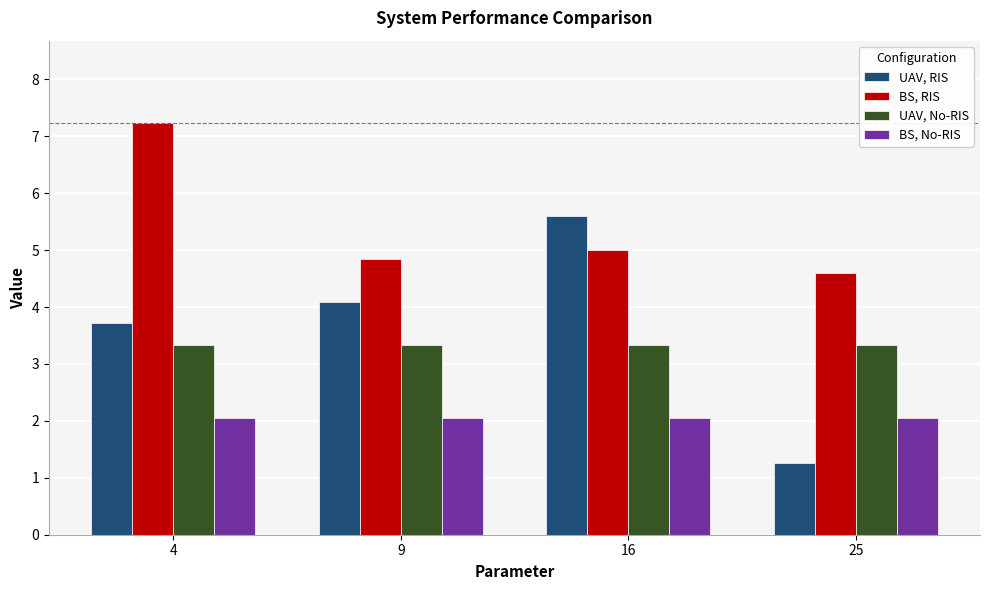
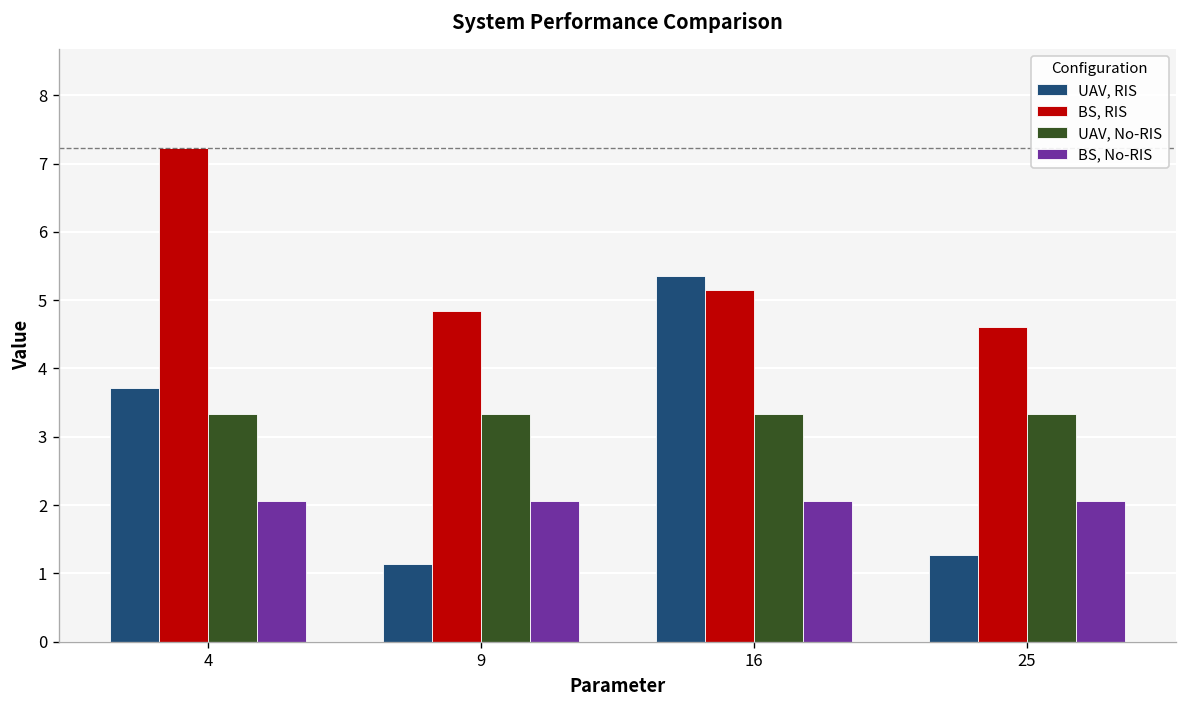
  {
    "UAV, RIS": {
      "4": 3.7,
-     "9": 4.1,
-     "16": 5.6,
+     "9": 1.1,
+     "16": 5.4,
      "25": 1.3
    },
    "BS, RIS": {
      "4": 7.2,
      "9": 4.8,
-     "16": 5.0,
+     "16": 5.2,
      "25": 4.6
    },
    "UAV, No-RIS": {
      "4": 3.3,
      "9": 3.3,
      "16": 3.3,
      "25": 3.3
    },
    "BS, No-RIS": {
      "4": 2.1,
      "9": 2.1,
      "16": 2.1,
      "25": 2.1
    }
  }
